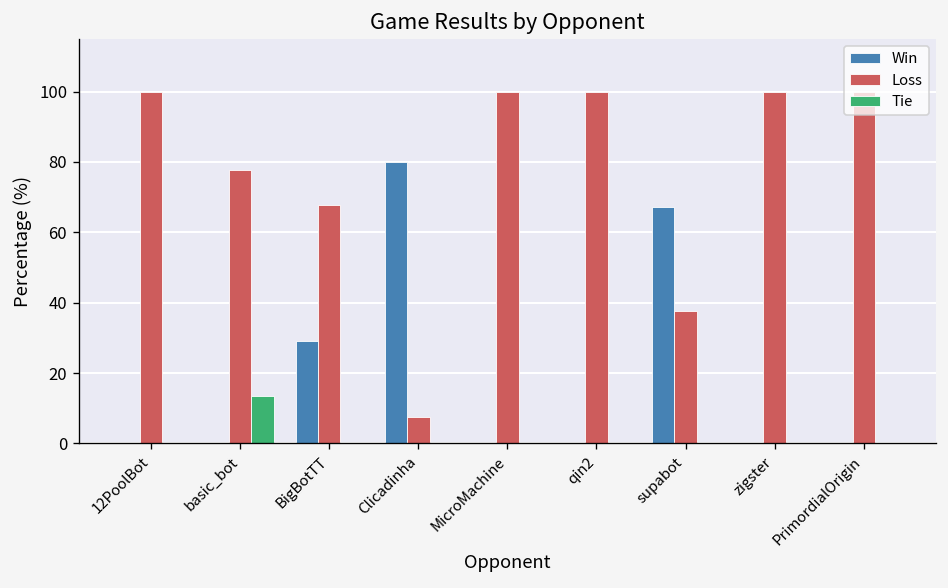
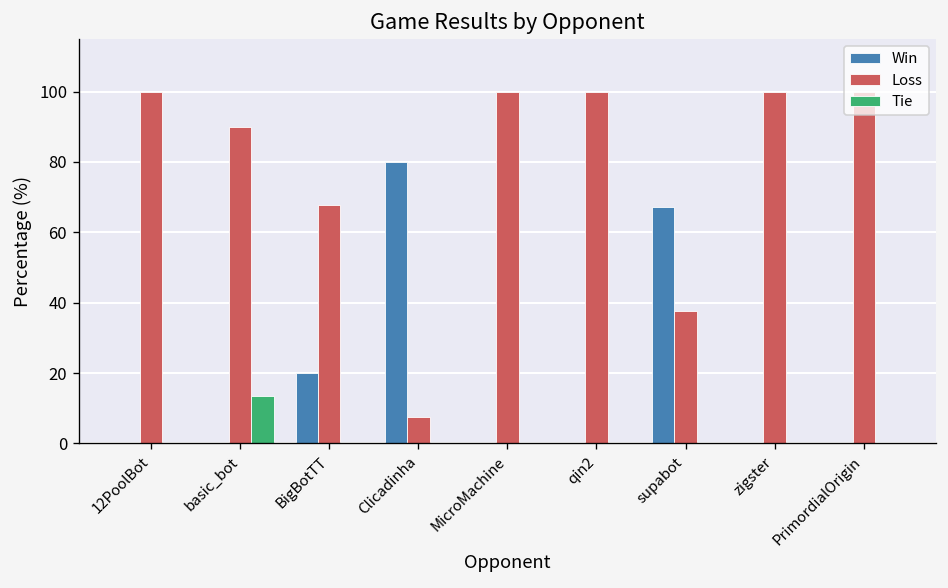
  {
    "Win": {
      "12PoolBot": 0,
      "basic_bot": 0,
-     "BigBotTT": 29,
+     "BigBotTT": 20,
      "Clicadinha": 80,
      "MicroMachine": 0,
      "qin2": 0,
      "supabot": 67,
      "zigster": 0,
      "PrimordialOrigin": 0
    },
    "Loss": {
      "12PoolBot": 100,
-     "basic_bot": 78,
+     "basic_bot": 90,
      "BigBotTT": 68,
      "Clicadinha": 7,
      "MicroMachine": 100,
      "qin2": 100,
      "supabot": 38,
      "zigster": 100
    },
    "Tie": {
      "12PoolBot": 0,
      "basic_bot": 14,
      "BigBotTT": 0,
      "Clicadinha": 0,
      "MicroMachine": 0,
      "qin2": 0,
      "supabot": 0,
      "zigster": 0,
      "PrimordialOrigin": 0
    }
  }
